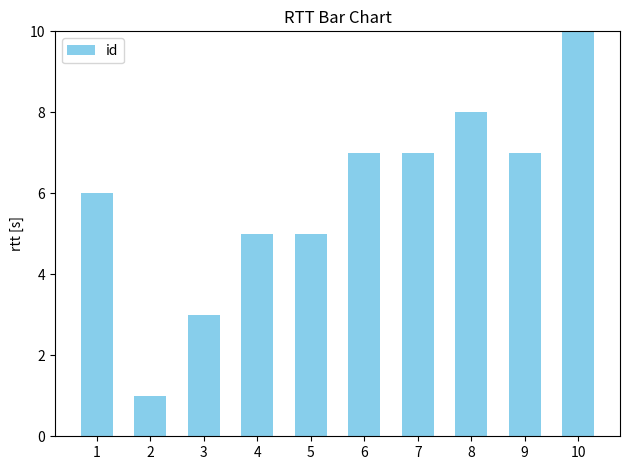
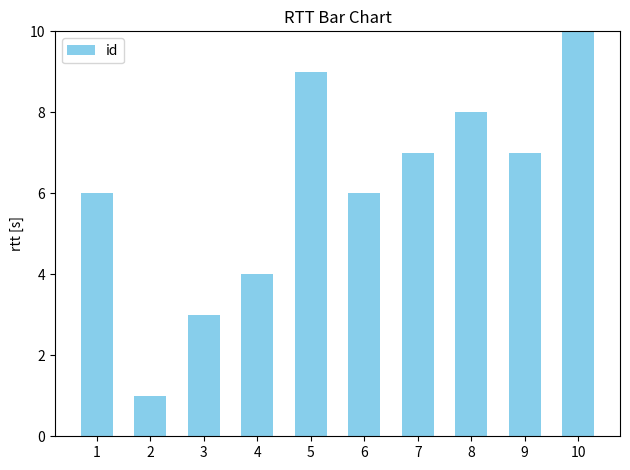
  {
    "1": 6,
    "2": 1,
    "3": 3,
-   "4": 5,
-   "5": 5,
-   "6": 7,
+   "4": 4,
+   "5": 9,
+   "6": 6,
    "7": 7,
    "8": 8,
    "9": 7,
    "10": 10
  }
